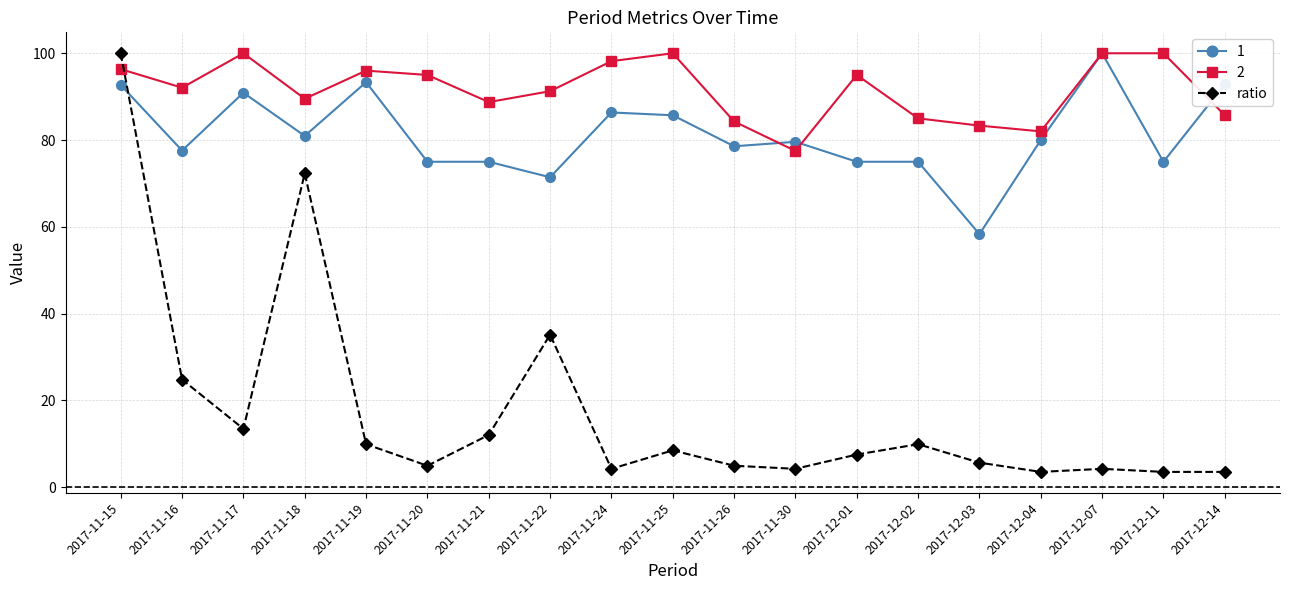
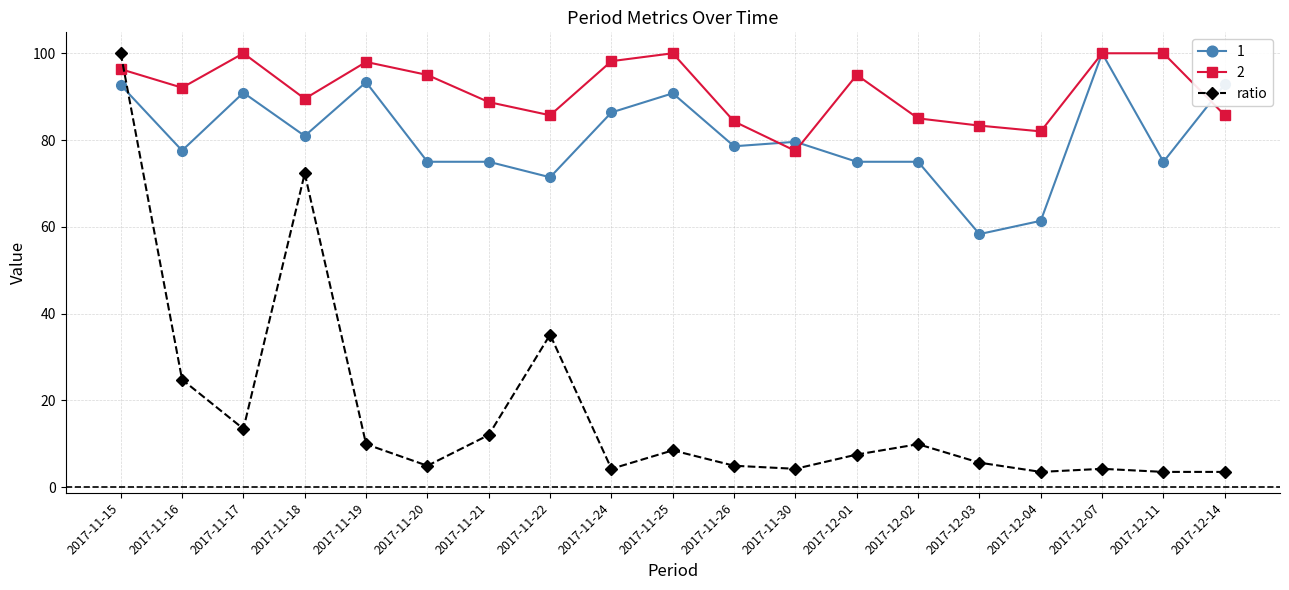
  {
    "1": {
      "2017-11-15": 93,
      "2017-11-16": 78,
      "2017-11-17": 91,
      "2017-11-18": 81,
      "2017-11-19": 93,
      "2017-11-20": 75,
      "2017-11-21": 75,
      "2017-11-22": 71,
      "2017-11-24": 86,
-     "2017-11-25": 86,
+     "2017-11-25": 91,
      "2017-11-26": 79,
      "2017-11-30": 80,
      "2017-12-01": 75,
      "2017-12-02": 75,
      "2017-12-03": 58,
-     "2017-12-04": 80,
+     "2017-12-04": 61,
      "2017-12-11": 75
    },
    "2": {
      "2017-11-15": 96,
      "2017-11-16": 92,
      "2017-11-17": 100,
      "2017-11-18": 90,
-     "2017-11-19": 96,
+     "2017-11-19": 98,
      "2017-11-20": 95,
      "2017-11-21": 89,
-     "2017-11-22": 91,
+     "2017-11-22": 86,
      "2017-11-24": 98,
      "2017-11-25": 100,
      "2017-11-26": 84,
      "2017-11-30": 78,
      "2017-12-01": 95,
      "2017-12-02": 85,
      "2017-12-03": 83,
      "2017-12-04": 82,
      "2017-12-11": 100,
      "2017-12-14": 86
    },
    "ratio": {
      "2017-11-15": 100,
      "2017-11-16": 25,
      "2017-11-17": 13,
      "2017-11-18": 72,
      "2017-11-19": 10,
      "2017-11-20": 5,
      "2017-11-21": 12,
      "2017-11-22": 35,
      "2017-11-24": 4,
      "2017-11-25": 9,
      "2017-11-26": 5,
      "2017-11-30": 4,
      "2017-12-01": 8,
      "2017-12-02": 10,
      "2017-12-03": 6,
      "2017-12-04": 4,
      "2017-12-07": 4,
      "2017-12-11": 4,
      "2017-12-14": 4
    }
  }
